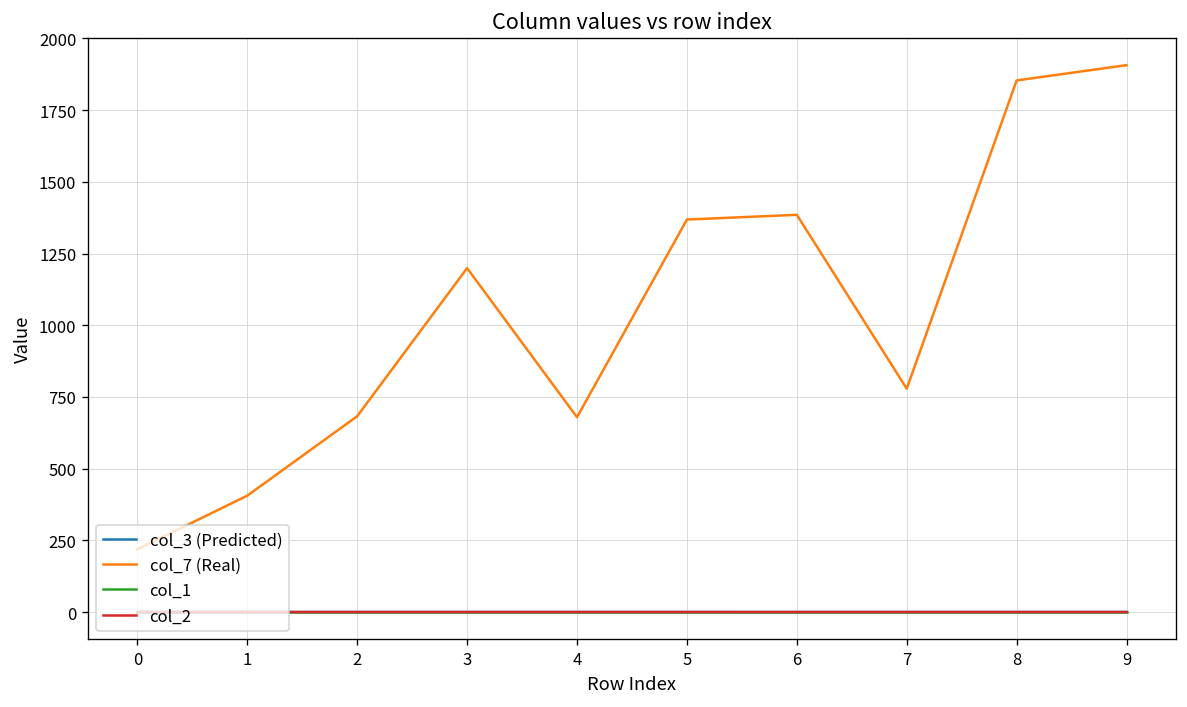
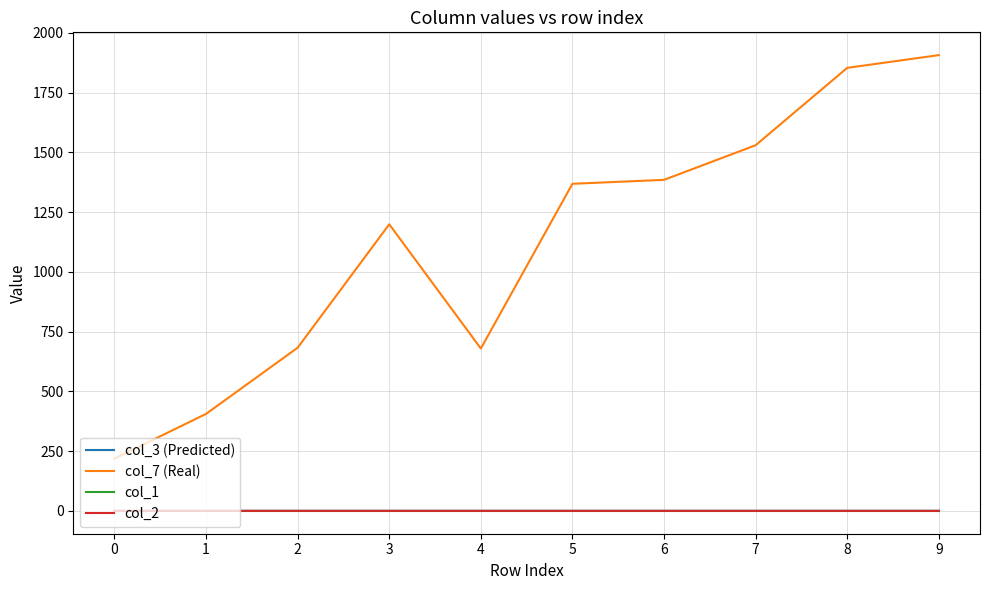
  {
    "col_2": {
      "2": 0,
      "3": 0,
      "4": 0,
      "5": 0,
      "6": 0,
      "7": 0,
      "8": 0,
      "9": 0
    },
    "col_7 (Real)": {
      "1": 410,
      "2": 680,
      "3": 1200,
      "4": 680,
      "5": 1370,
      "6": 1380,
-     "7": 780,
+     "7": 1530,
      "8": 1850,
      "9": 1910
    }
  }
